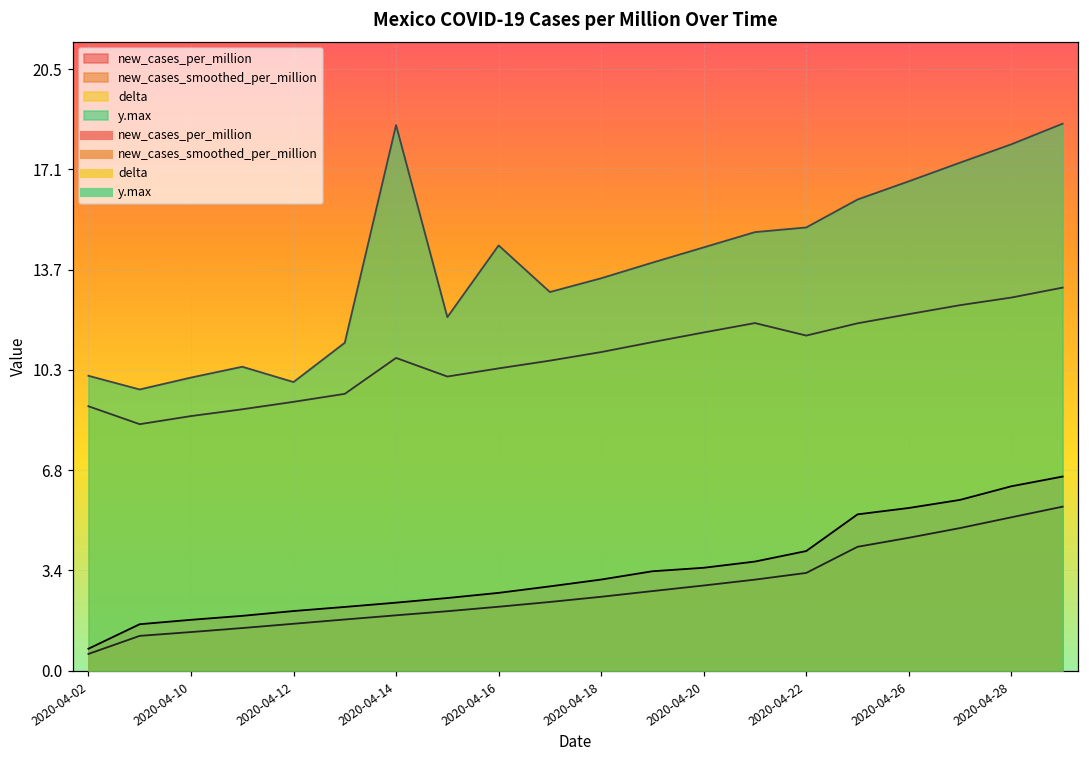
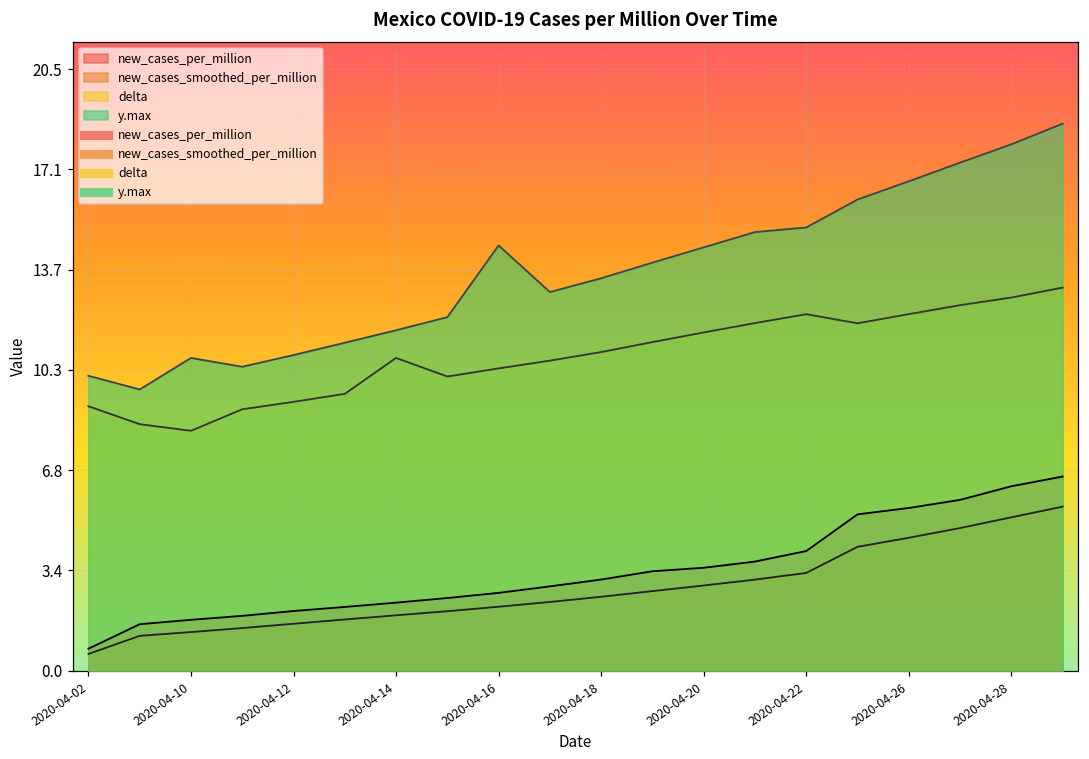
  {
    "delta": {
      "2020-04-02": 9.0,
-     "2020-04-10": 8.7,
+     "2020-04-10": 8.2,
      "2020-04-12": 9.2,
      "2020-04-14": 10.7,
      "2020-04-16": 10.3,
      "2020-04-18": 10.9,
      "2020-04-20": 11.5,
-     "2020-04-22": 11.4,
+     "2020-04-22": 12.2,
      "2020-04-26": 12.2,
      "2020-04-28": 12.7
    },
    "y.max": {
      "2020-04-02": 10.1,
-     "2020-04-10": 10.0,
-     "2020-04-12": 9.8,
-     "2020-04-14": 18.6,
+     "2020-04-10": 10.7,
+     "2020-04-12": 10.8,
+     "2020-04-14": 11.6,
      "2020-04-16": 14.5,
      "2020-04-18": 13.4,
      "2020-04-20": 14.4,
      "2020-04-22": 15.1,
      "2020-04-26": 16.7,
      "2020-04-28": 18.0
    }
  }
